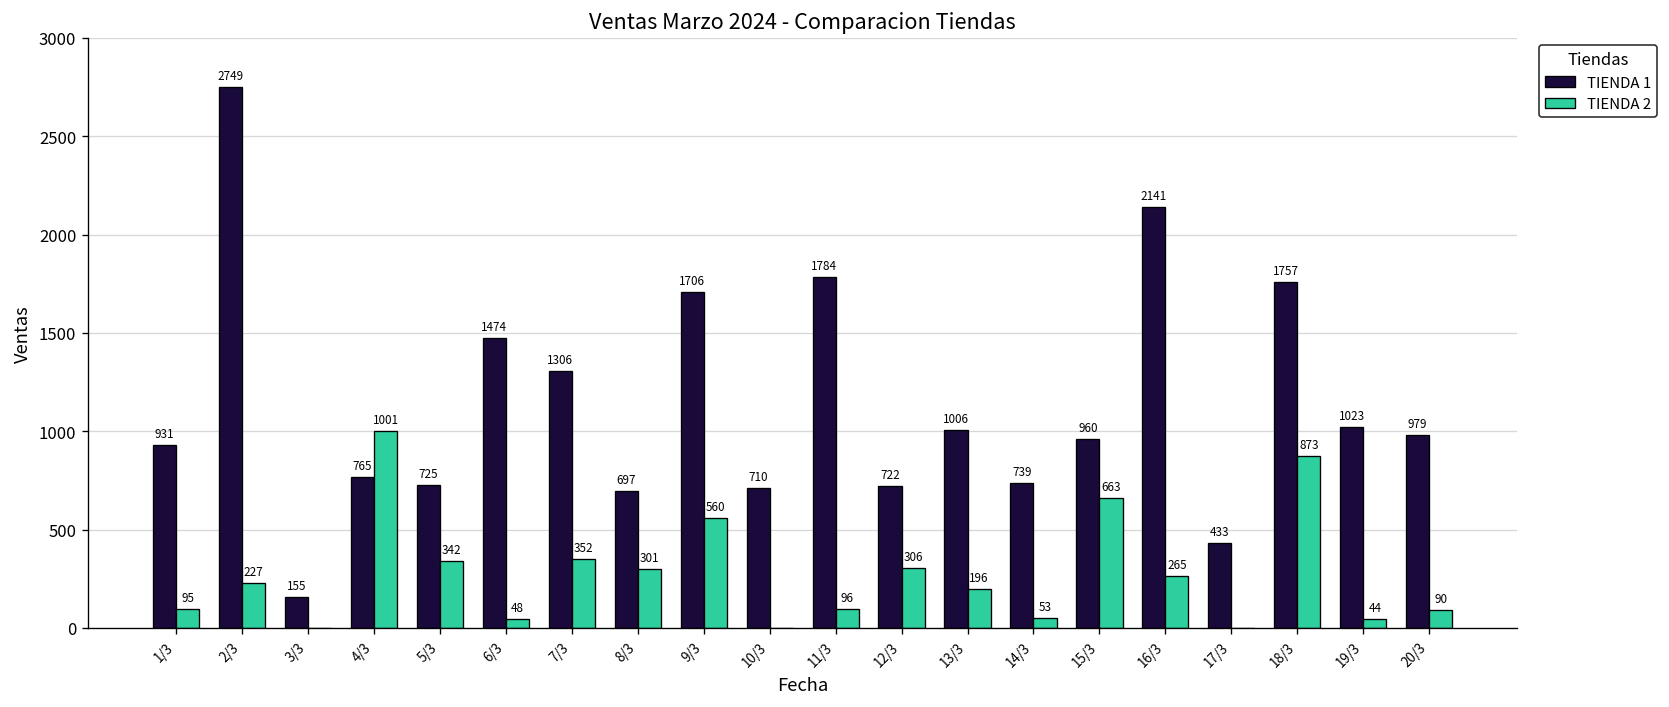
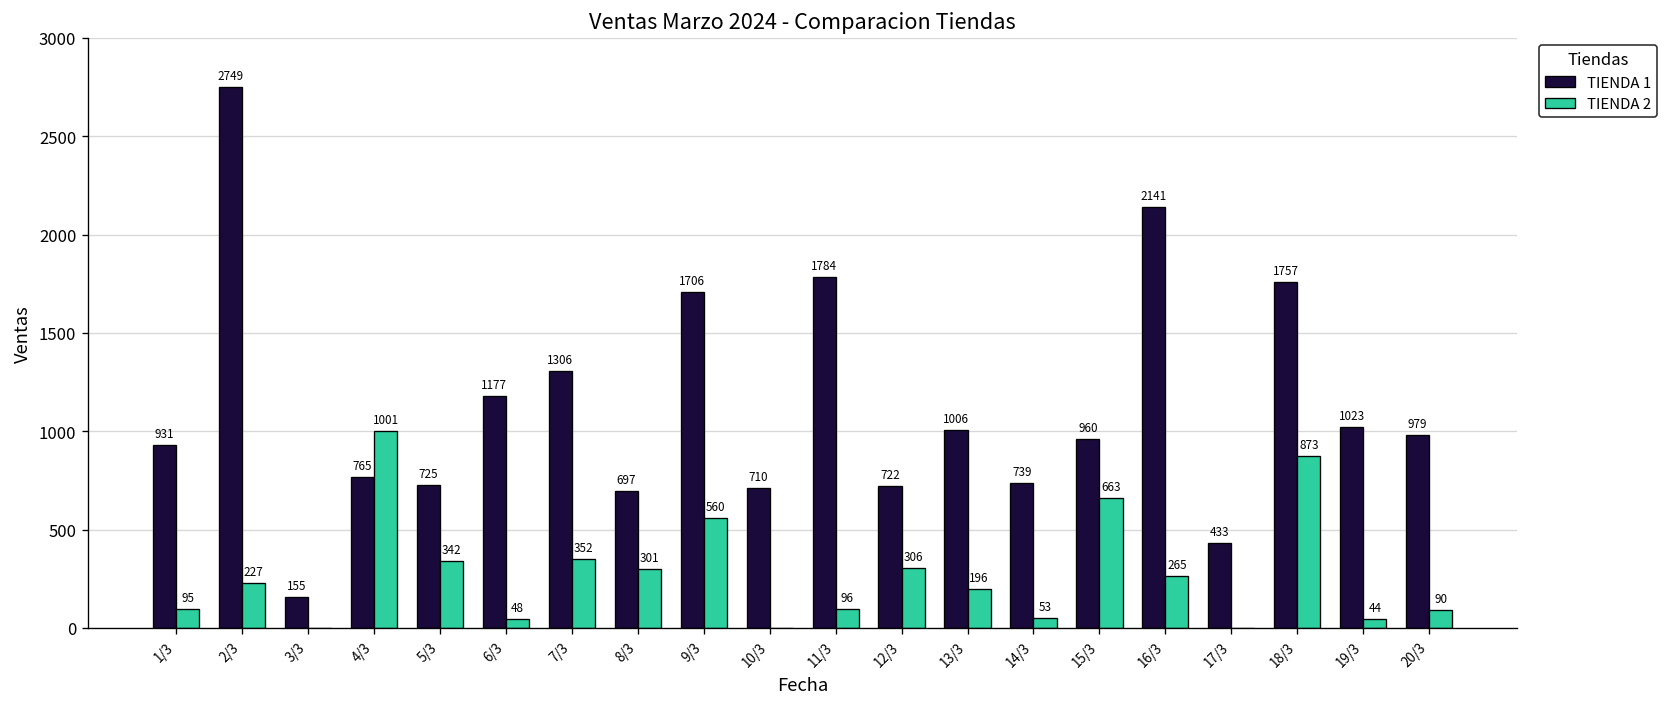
  {
    "TIENDA 1": {
      "1/3": 931,
      "2/3": 2749,
      "3/3": 155,
      "4/3": 765,
      "5/3": 725,
-     "6/3": 1474,
+     "6/3": 1177,
      "7/3": 1306,
      "8/3": 697,
      "9/3": 1706,
      "10/3": 710,
      "11/3": 1784,
      "12/3": 722,
      "13/3": 1006,
      "14/3": 739,
      "15/3": 960,
      "16/3": 2141,
      "17/3": 433,
      "18/3": 1757,
      "19/3": 1023,
      "20/3": 979
    },
    "TIENDA 2": {
      "1/3": 95,
      "2/3": 227,
      "4/3": 1001,
      "5/3": 342,
      "6/3": 48,
      "7/3": 352,
      "8/3": 301,
      "9/3": 560,
      "11/3": 96,
      "12/3": 306,
      "13/3": 196,
      "14/3": 53,
      "15/3": 663,
      "16/3": 265,
      "18/3": 873,
      "19/3": 44,
      "20/3": 90
    }
  }
